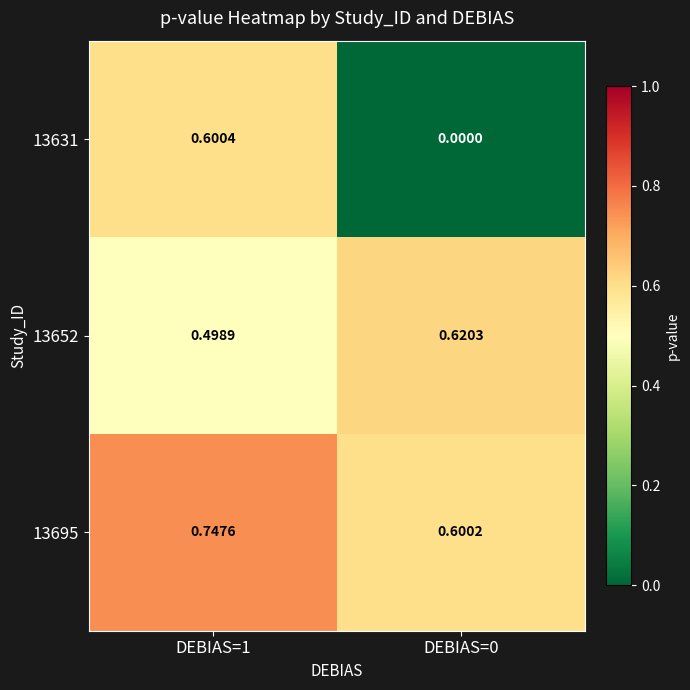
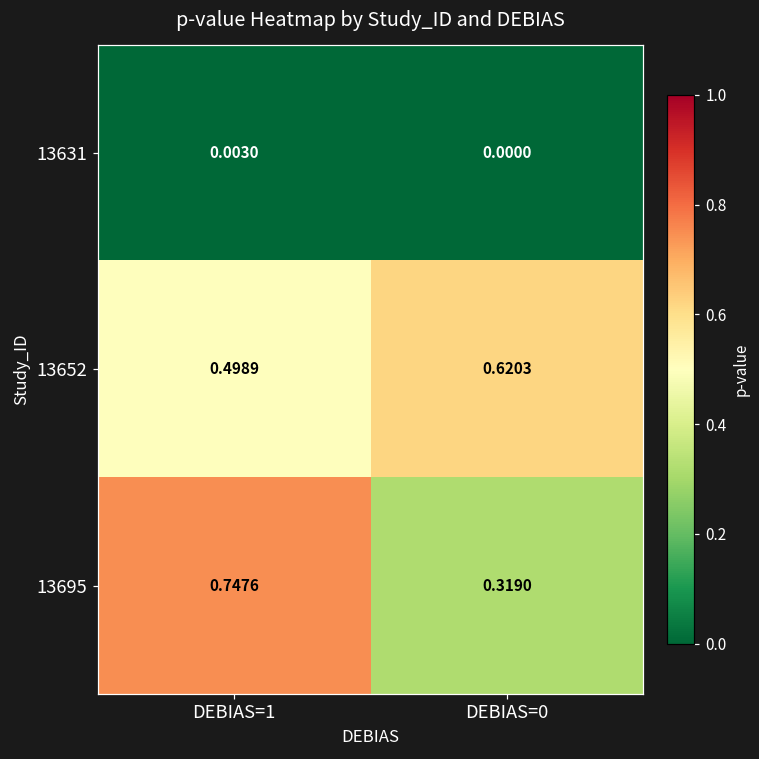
  {
    "13631": {
-     "DEBIAS=1": 0.6004,
+     "DEBIAS=1": 0.0030,
      "DEBIAS=0": 0.0000
    },
    "13652": {
      "DEBIAS=1": 0.4989,
      "DEBIAS=0": 0.6203
    },
    "13695": {
      "DEBIAS=1": 0.7476,
-     "DEBIAS=0": 0.6002
+     "DEBIAS=0": 0.3190
    }
  }
